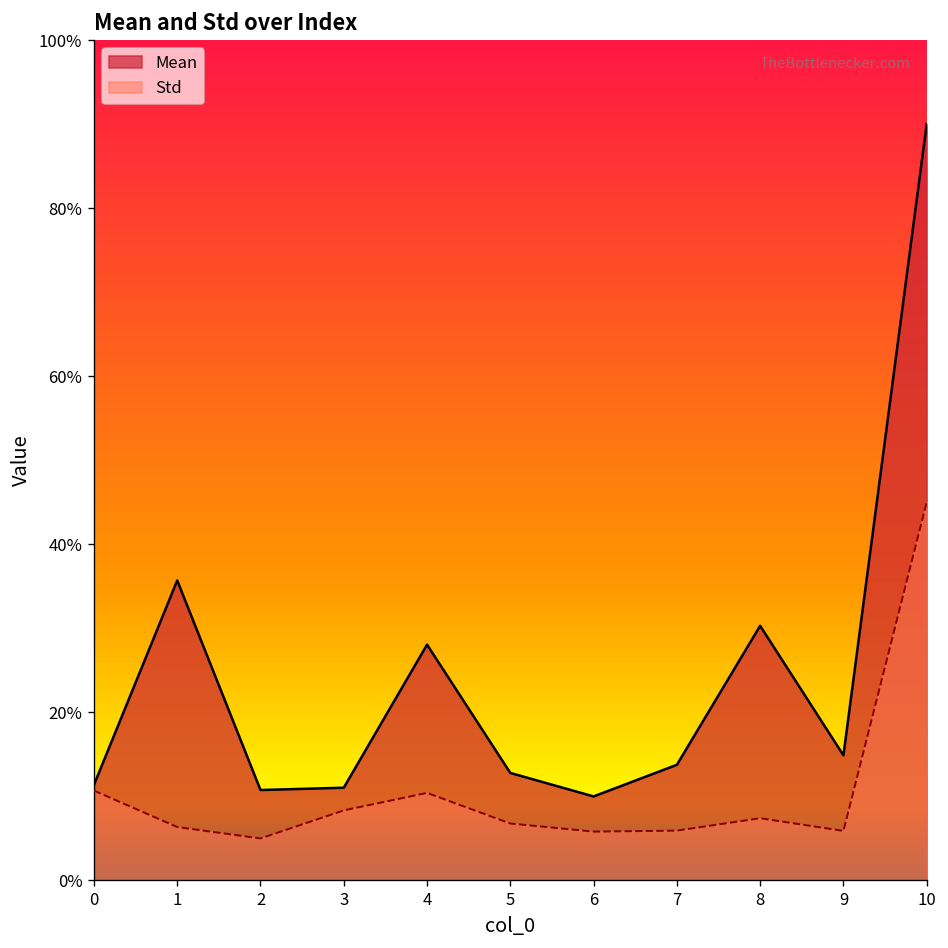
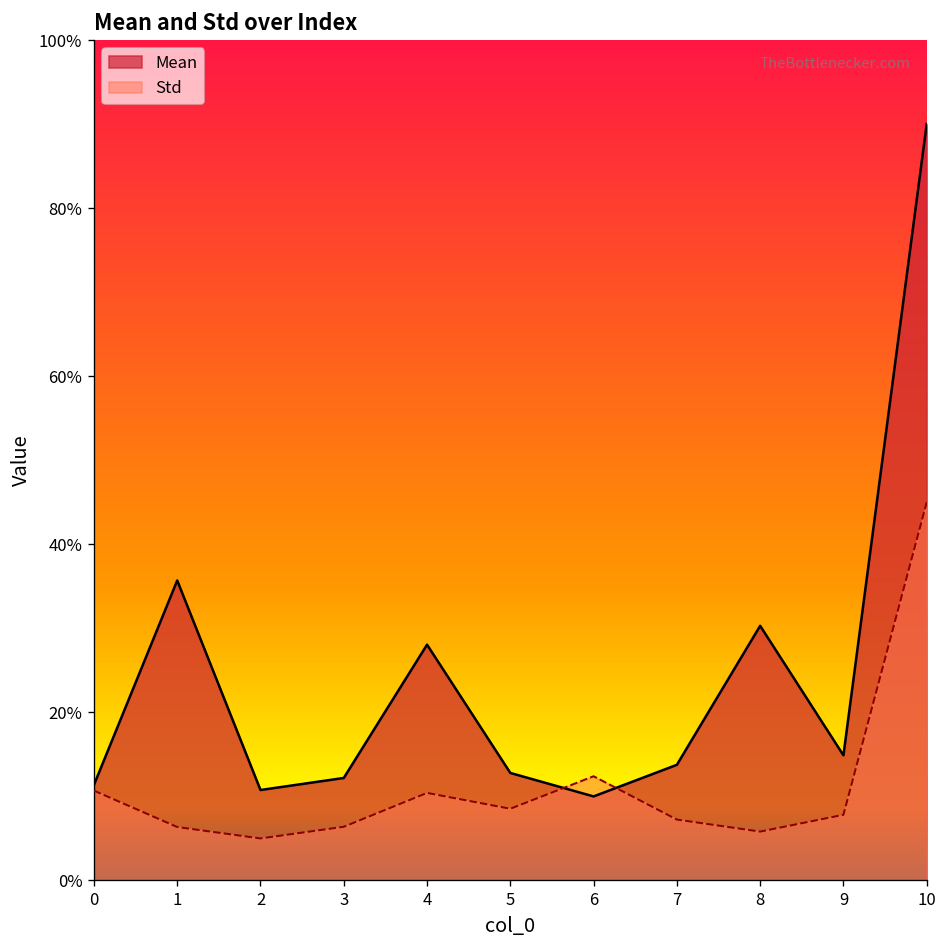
  {
    "Mean": {
      "0": "11%",
      "1": "36%",
      "2": "11%",
-     "3": "11%",
+     "3": "12%",
      "4": "28%",
      "5": "13%",
      "6": "10%",
      "7": "14%",
      "8": "30%",
      "9": "15%",
      "10": "90%"
    },
    "Std": {
      "0": "11%",
      "1": "6%",
      "2": "5%",
-     "3": "8%",
+     "3": "6%",
      "4": "10%",
-     "5": "7%",
-     "6": "6%",
-     "7": "6%",
-     "8": "7%",
-     "9": "6%",
+     "5": "9%",
+     "6": "12%",
+     "7": "7%",
+     "8": "6%",
+     "9": "8%",
      "10": "45%"
    }
  }
